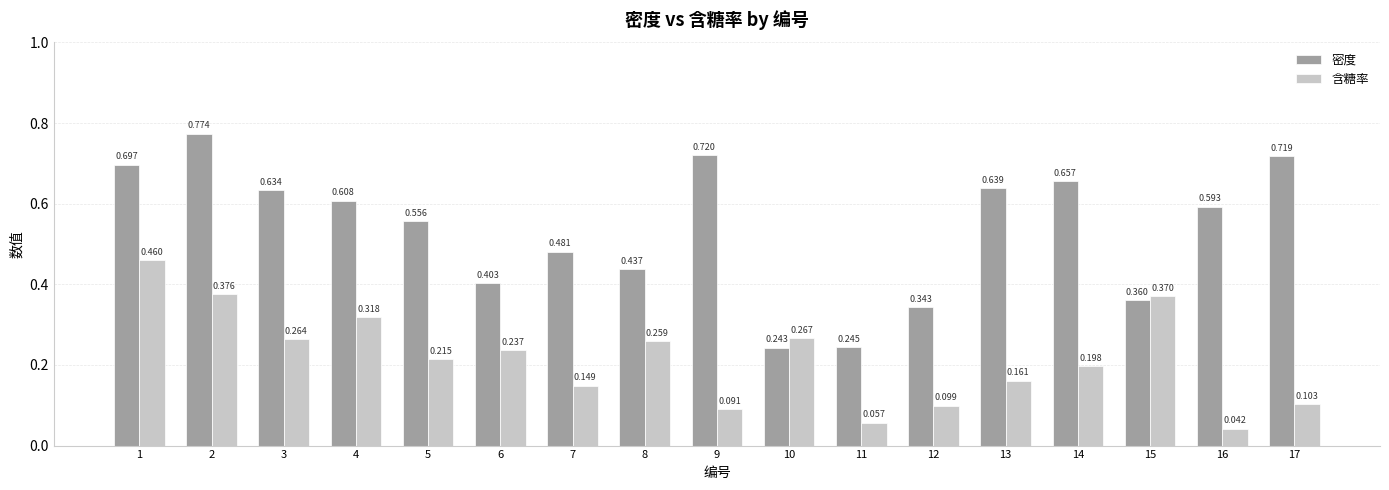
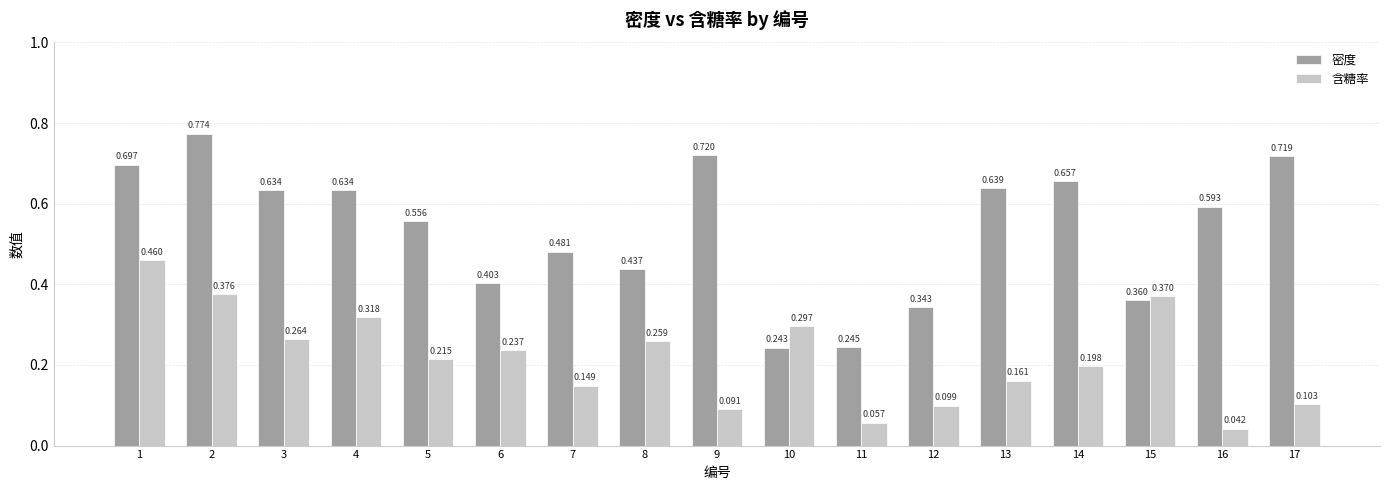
  {
    "密度": {
      "1": 0.697,
      "2": 0.774,
      "3": 0.634,
-     "4": 0.608,
+     "4": 0.634,
      "5": 0.556,
      "6": 0.403,
      "7": 0.481,
      "8": 0.437,
      "9": 0.720,
      "10": 0.243,
      "11": 0.245,
      "12": 0.343,
      "13": 0.639,
      "14": 0.657,
      "15": 0.360,
      "16": 0.593,
      "17": 0.719
    },
    "含糖率": {
      "1": 0.460,
      "2": 0.376,
      "3": 0.264,
      "4": 0.318,
      "5": 0.215,
      "6": 0.237,
      "7": 0.149,
      "8": 0.259,
      "9": 0.091,
-     "10": 0.267,
+     "10": 0.297,
      "11": 0.057,
      "12": 0.099,
      "13": 0.161,
      "14": 0.198,
      "15": 0.370,
      "16": 0.042,
      "17": 0.103
    }
  }
